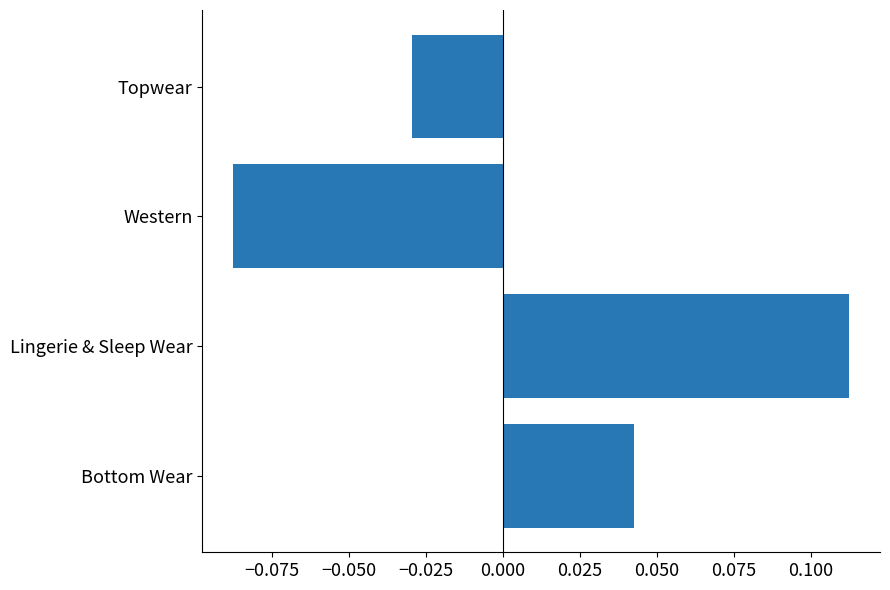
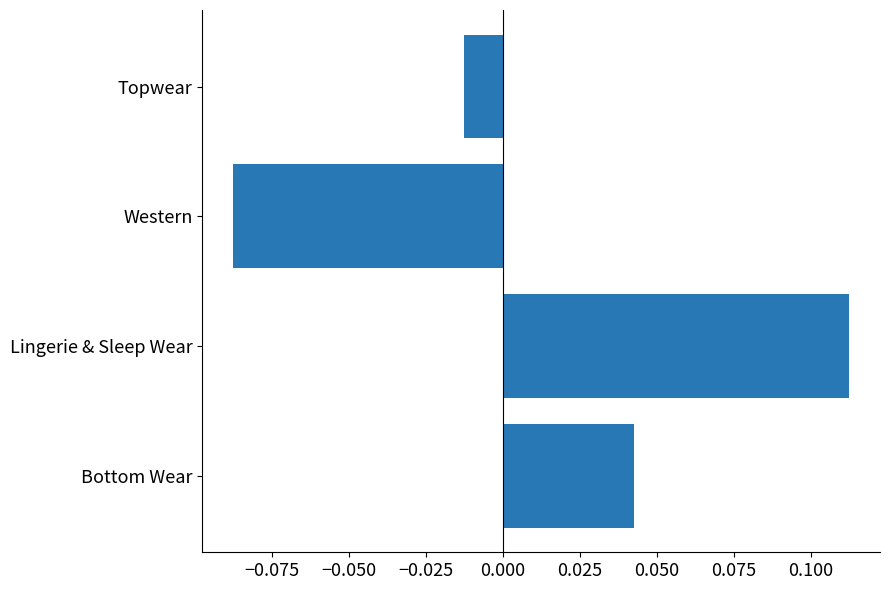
  {
-   "Topwear": -0.029,
+   "Topwear": -0.012,
    "Western": -0.087,
    "Lingerie & Sleep Wear": 0.112,
    "Bottom Wear": 0.043
  }
